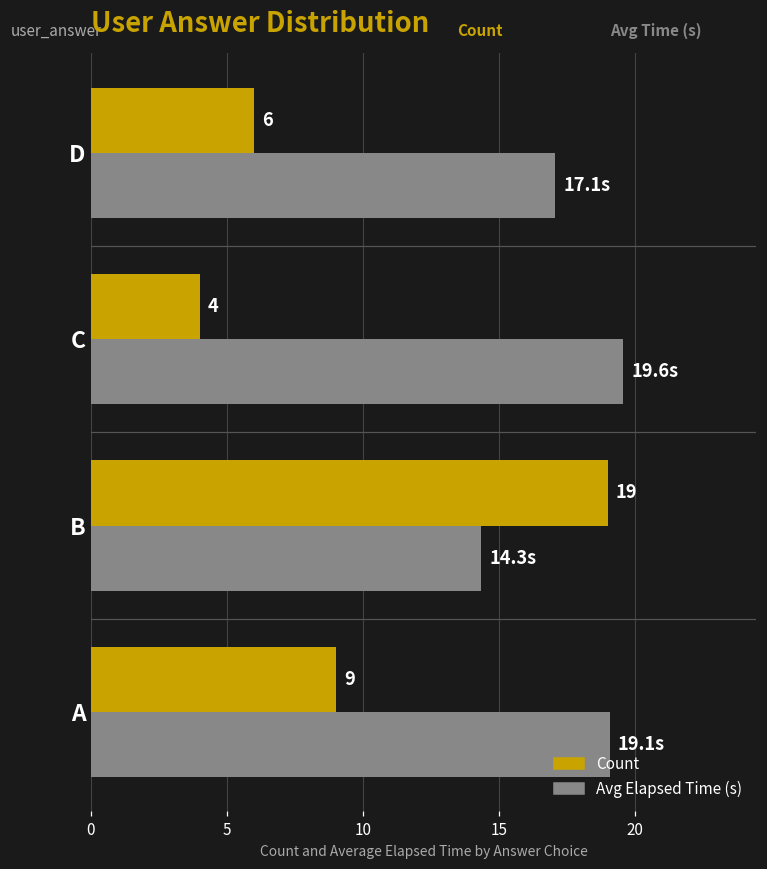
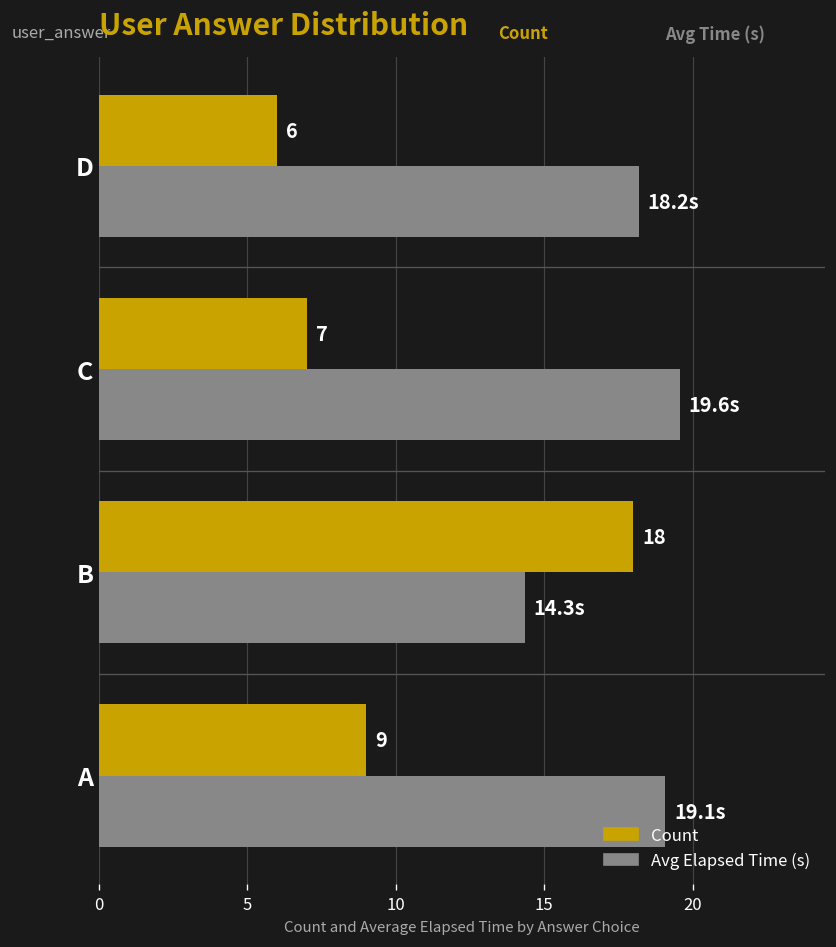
  {
    "Count": {
      "D": "6",
-     "C": "4",
-     "B": "19",
+     "C": "7",
+     "B": "18",
      "A": "9"
    },
    "Avg Elapsed Time (s)": {
-     "D": "17.1s",
+     "D": "18.2s",
      "C": "19.6s",
      "B": "14.3s",
      "A": "19.1s"
    }
  }
